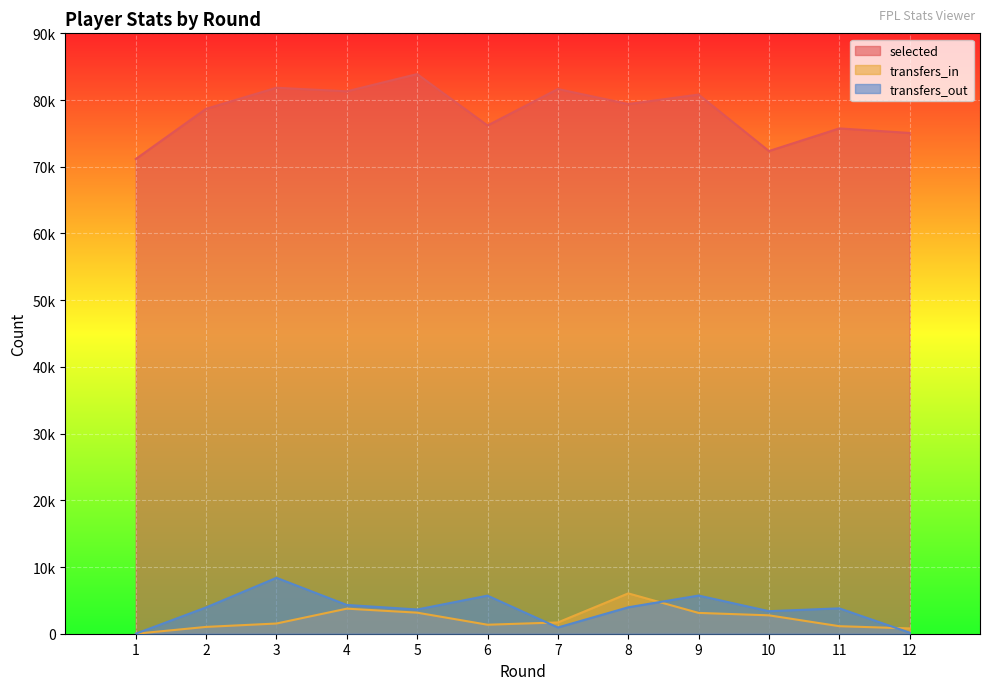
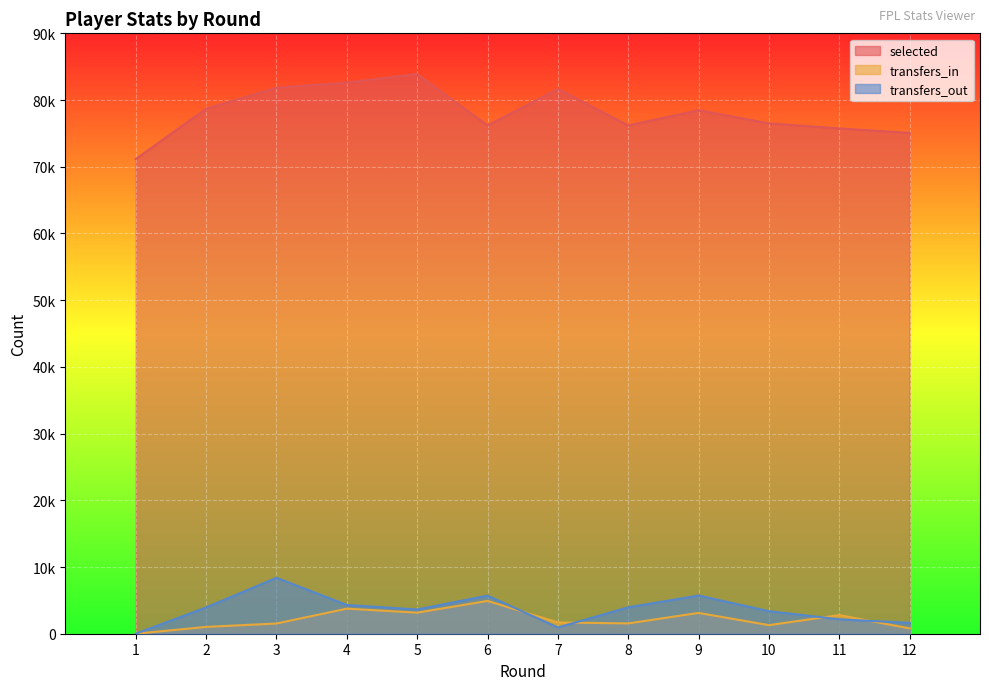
  {
    "selected": {
      "1": 71000,
      "2": 79000,
      "3": 82000,
-     "4": 81000,
+     "4": 83000,
      "5": 84000,
      "6": 76000,
      "7": 82000,
-     "8": 79000,
-     "9": 81000,
-     "10": 72000,
+     "8": 76000,
+     "9": 78000,
+     "10": 77000,
      "11": 76000,
      "12": 75000
    },
    "transfers_in": {
      "2": 1000,
      "3": 2000,
      "4": 4000,
      "5": 3000,
-     "6": 1000,
+     "6": 5000,
      "7": 2000,
-     "8": 6000,
+     "8": 2000,
      "9": 3000,
-     "10": 3000,
-     "11": 1000,
+     "10": 1000,
+     "11": 3000,
      "12": 1000
    },
    "transfers_out": {
      "2": 4000,
      "3": 8000,
      "4": 4000,
      "5": 4000,
      "6": 6000,
      "7": 1000,
      "8": 4000,
      "9": 6000,
      "10": 3000,
-     "11": 4000,
-     "12": 0
+     "11": 2000,
+     "12": 2000
    }
  }
